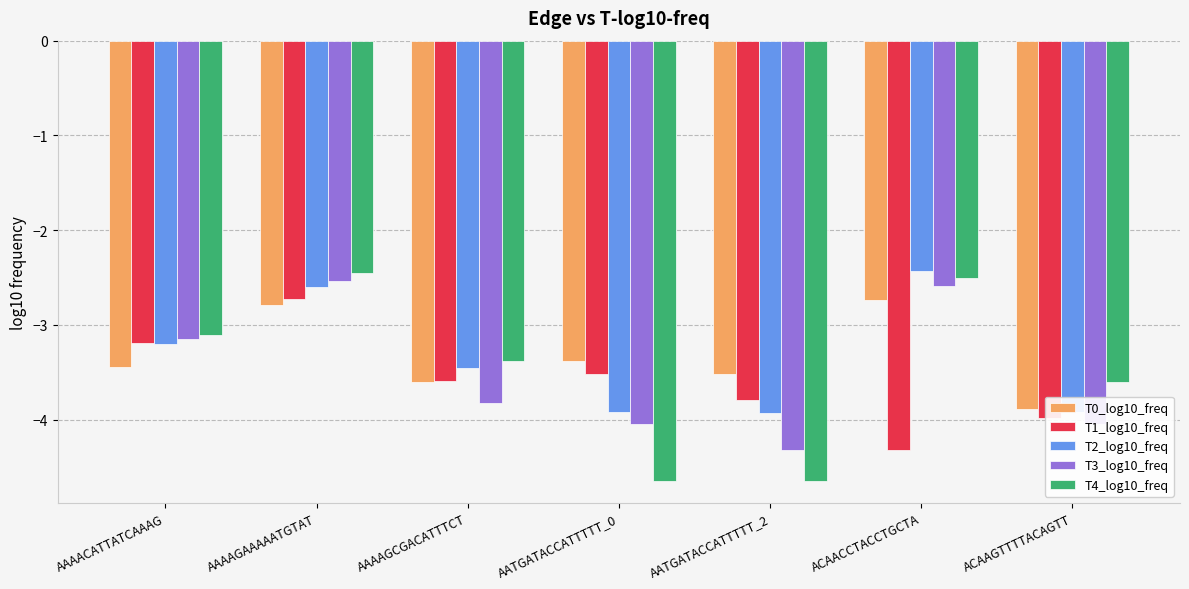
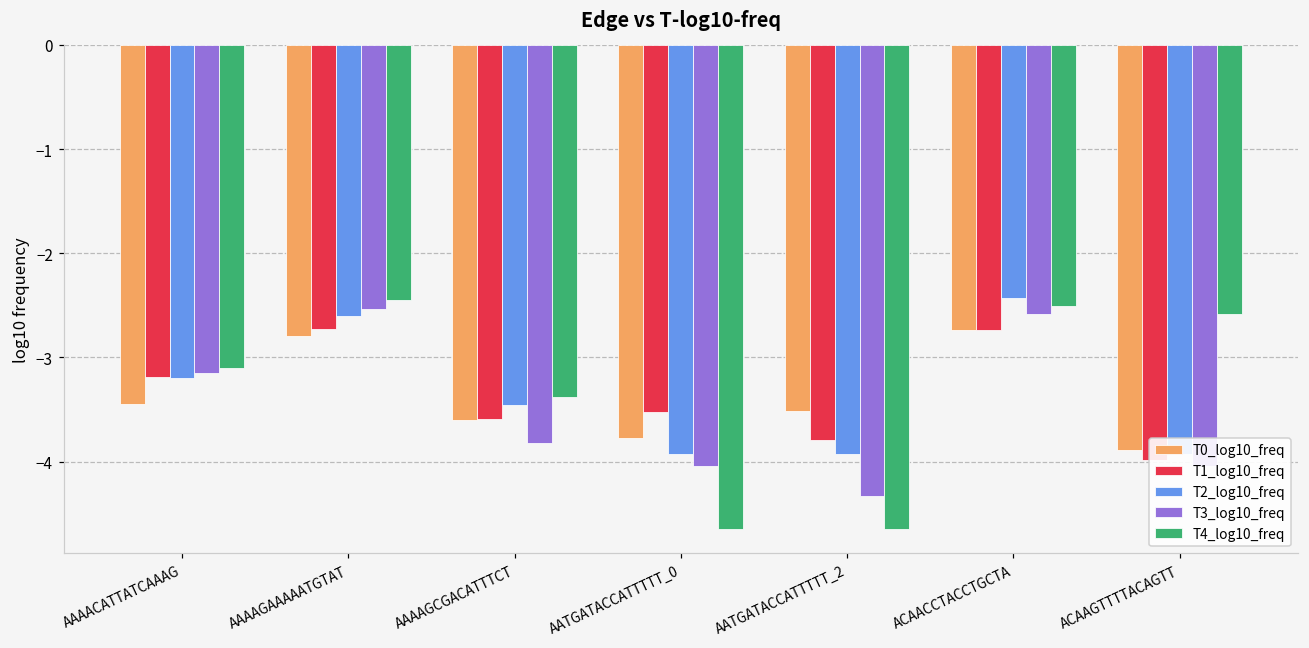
  {
    "T0_log10_freq": {
      "AAAACATTATCAAAG": -3.4,
      "AAAAGAAAAATGTAT": -2.8,
      "AAAAGCGACATTTCT": -3.6,
-     "AATGATACCATTTTT_0": -3.4,
+     "AATGATACCATTTTT_0": -3.8,
      "AATGATACCATTTTT_2": -3.5,
      "ACAACCTACCTGCTA": -2.7,
      "ACAAGTTTTACAGTT": -3.9
    },
    "T1_log10_freq": {
      "AAAACATTATCAAAG": -3.2,
      "AAAAGAAAAATGTAT": -2.7,
      "AAAAGCGACATTTCT": -3.6,
      "AATGATACCATTTTT_0": -3.5,
      "AATGATACCATTTTT_2": -3.8,
-     "ACAACCTACCTGCTA": -4.3
+     "ACAACCTACCTGCTA": -2.7
    },
    "T2_log10_freq": {
      "AAAACATTATCAAAG": -3.2,
      "AAAAGAAAAATGTAT": -2.6,
      "AAAAGCGACATTTCT": -3.5,
      "AATGATACCATTTTT_0": -3.9,
      "AATGATACCATTTTT_2": -3.9,
      "ACAACCTACCTGCTA": -2.4
    },
    "T3_log10_freq": {
      "AAAACATTATCAAAG": -3.1,
      "AAAAGAAAAATGTAT": -2.5,
      "AAAAGCGACATTTCT": -3.8,
      "AATGATACCATTTTT_0": -4.0,
      "AATGATACCATTTTT_2": -4.3,
      "ACAACCTACCTGCTA": -2.6
    },
    "T4_log10_freq": {
      "AAAACATTATCAAAG": -3.1,
      "AAAAGAAAAATGTAT": -2.5,
      "AAAAGCGACATTTCT": -3.4,
      "AATGATACCATTTTT_0": -4.6,
      "AATGATACCATTTTT_2": -4.6,
      "ACAACCTACCTGCTA": -2.5,
-     "ACAAGTTTTACAGTT": -3.6
+     "ACAAGTTTTACAGTT": -2.6
    }
  }
